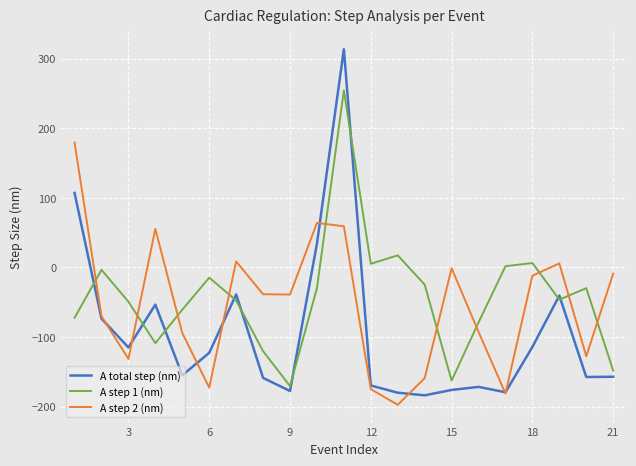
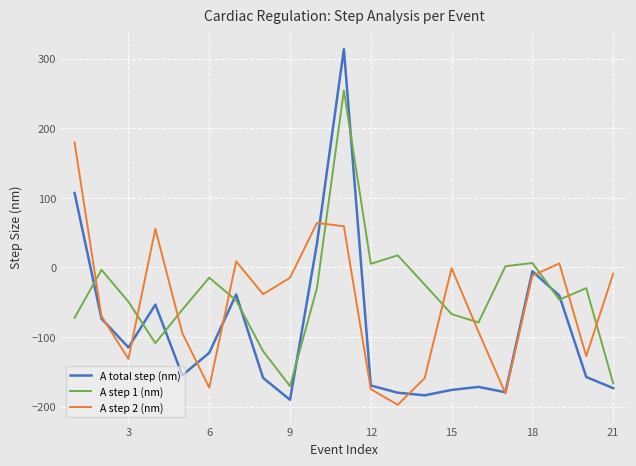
  {
    "A total step (nm)": {
      "3": -120,
      "6": -120,
-     "9": -180,
+     "9": -190,
      "12": -170,
      "15": -180,
-     "18": -110,
-     "21": -160
+     "18": -10,
+     "21": -170
    },
    "A step 1 (nm)": {
      "3": -50,
      "6": -10,
      "9": -170,
      "12": 10,
-     "15": -160,
+     "15": -70,
      "18": 10,
-     "21": -150
+     "21": -170
    },
    "A step 2 (nm)": {
      "3": -130,
      "6": -170,
-     "9": -40,
+     "9": -10,
      "12": -180,
      "15": 0,
      "18": -10,
      "21": -10
    }
  }
